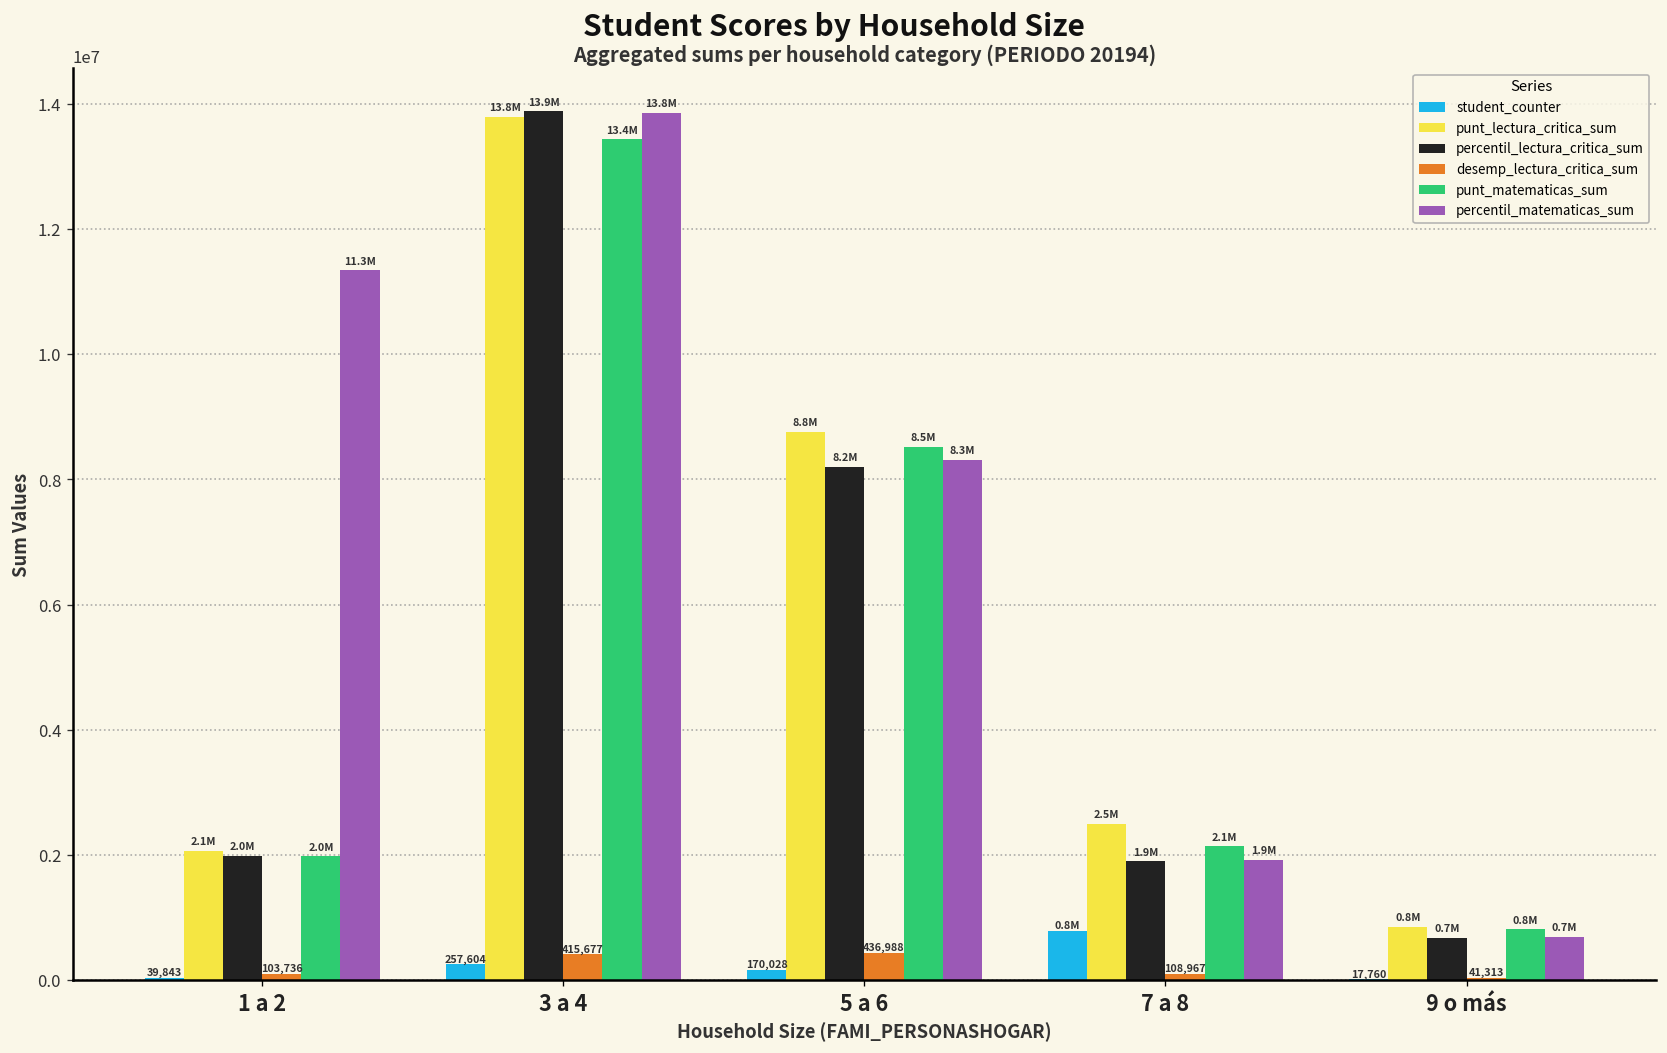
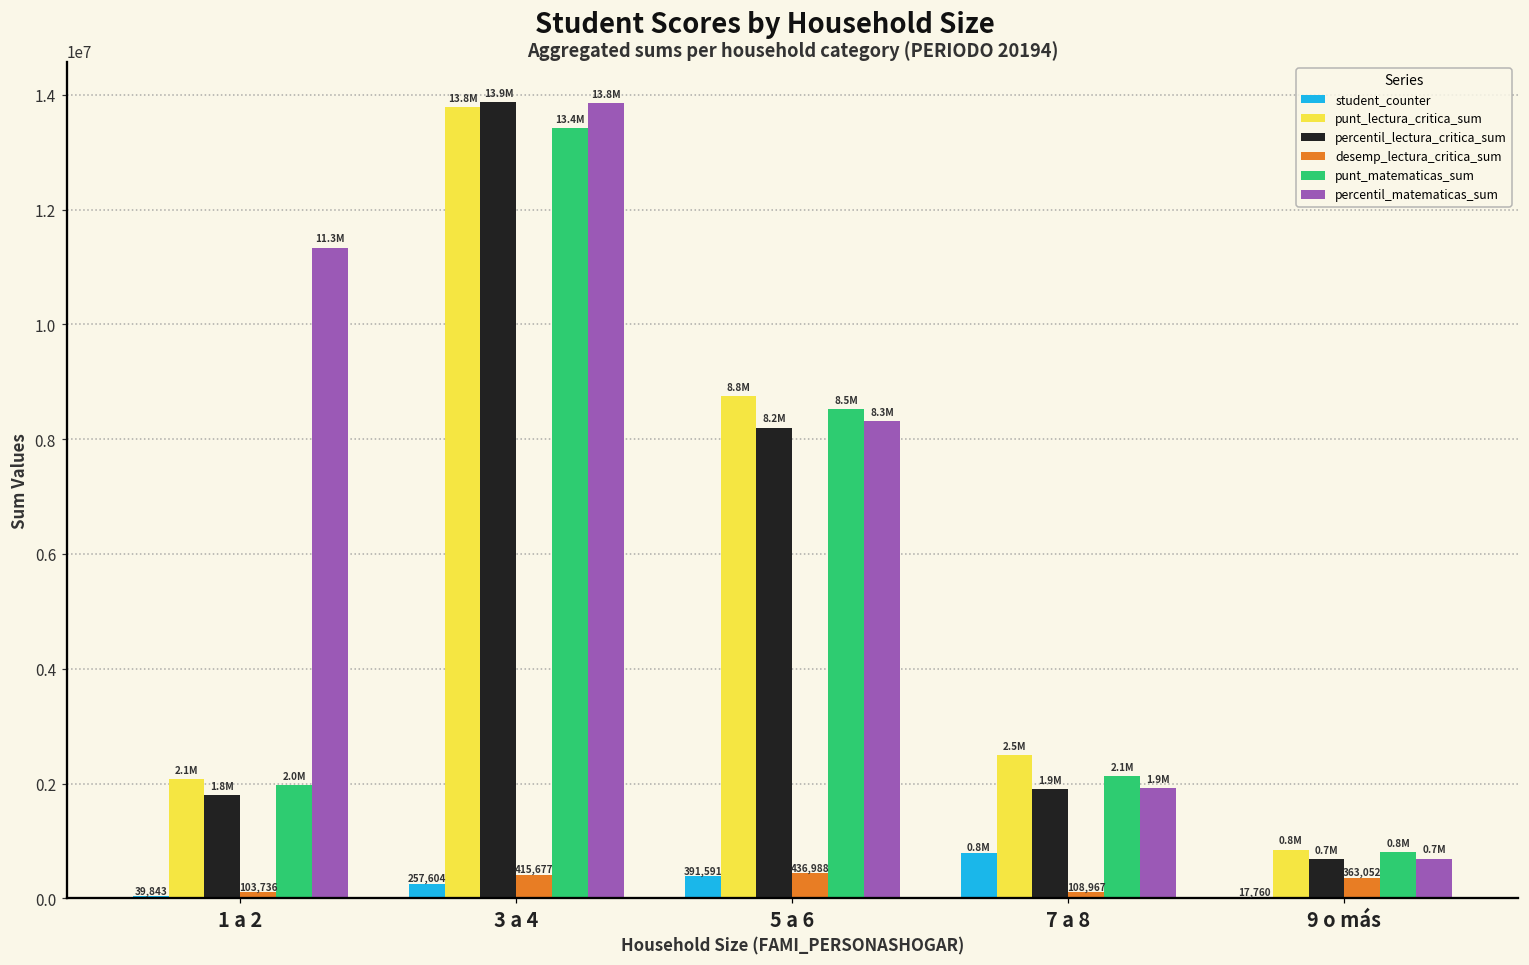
  {
    "student_counter": {
      "1 a 2": "39,843",
      "3 a 4": "257,604",
-     "5 a 6": "170,028",
+     "5 a 6": "391,591",
      "7 a 8": "0.8M",
      "9 o más": "17,760"
    },
    "punt_lectura_critica_sum": {
      "1 a 2": "2.1M",
      "3 a 4": "13.8M",
      "5 a 6": "8.8M",
      "7 a 8": "2.5M",
      "9 o más": "0.8M"
    },
    "percentil_lectura_critica_sum": {
-     "1 a 2": "2.0M",
+     "1 a 2": "1.8M",
      "3 a 4": "13.9M",
      "5 a 6": "8.2M",
      "7 a 8": "1.9M",
      "9 o más": "0.7M"
    },
    "desemp_lectura_critica_sum": {
      "1 a 2": "103,736",
      "3 a 4": "415,677",
      "5 a 6": "436,988",
      "7 a 8": "108,967",
-     "9 o más": "41,313"
+     "9 o más": "363,052"
    },
    "punt_matematicas_sum": {
      "1 a 2": "2.0M",
      "3 a 4": "13.4M",
      "5 a 6": "8.5M",
      "7 a 8": "2.1M",
      "9 o más": "0.8M"
    },
    "percentil_matematicas_sum": {
      "1 a 2": "11.3M",
      "3 a 4": "13.8M",
      "5 a 6": "8.3M",
      "7 a 8": "1.9M",
      "9 o más": "0.7M"
    }
  }
